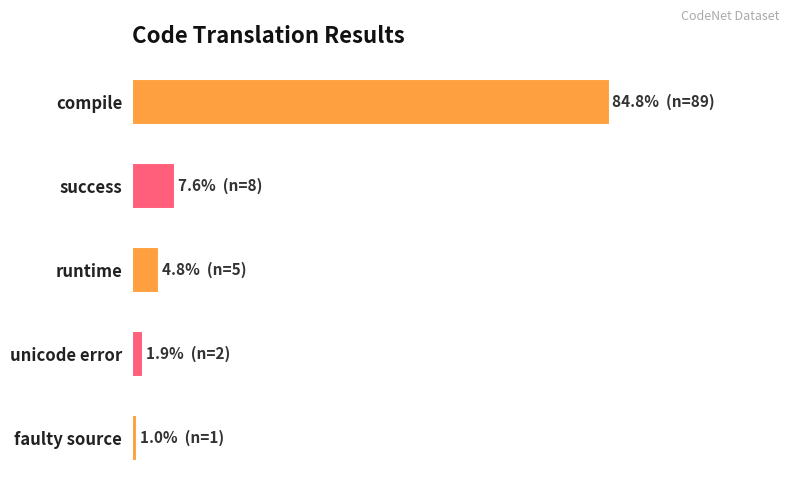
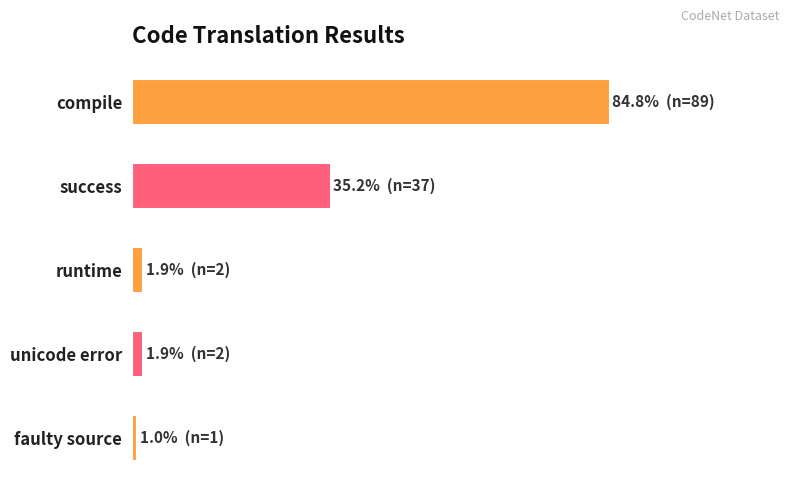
  {
    "compile": "84.8%",
-   "success": "7.6% (n=8)",
-   "runtime": "4.8% (n=5)",
+   "success": "35.2% (n=37)",
+   "runtime": "1.9% (n=2)",
    "unicode error": "1.9%",
    "faulty source": "1.0%"
  }
